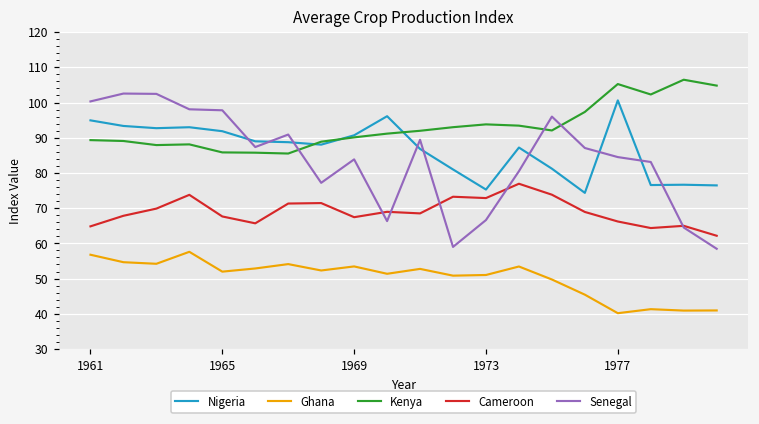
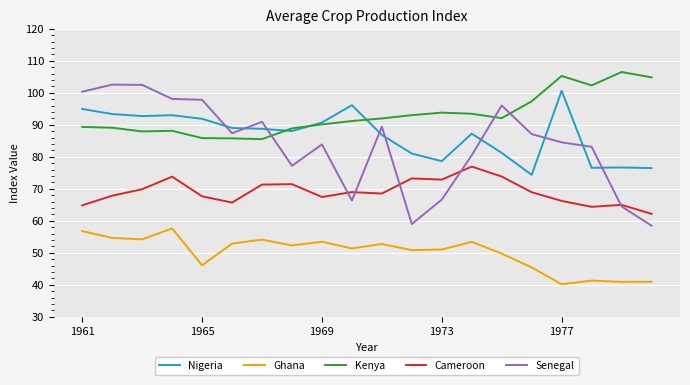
  {
    "Nigeria": {
      "1961": 95,
      "1965": 92,
-     "1973": 75,
+     "1973": 79,
      "1977": 101
    },
    "Ghana": {
      "1961": 57,
-     "1965": 52,
+     "1965": 46,
      "1969": 53,
      "1973": 51,
      "1977": 40
    },
    "Kenya": {
      "1961": 89,
      "1965": 86,
      "1973": 94,
      "1977": 105
    },
    "Cameroon": {
      "1961": 65,
      "1965": 68,
      "1969": 67,
      "1973": 73,
      "1977": 66
    },
    "Senegal": {
      "1961": 100,
      "1965": 98,
      "1969": 84,
      "1973": 67,
      "1977": 85
    }
  }
